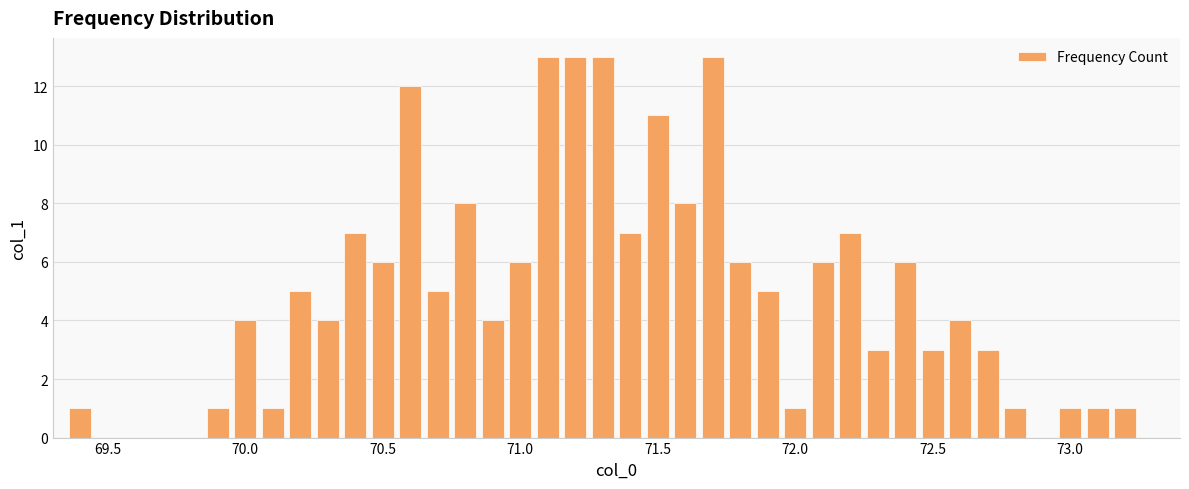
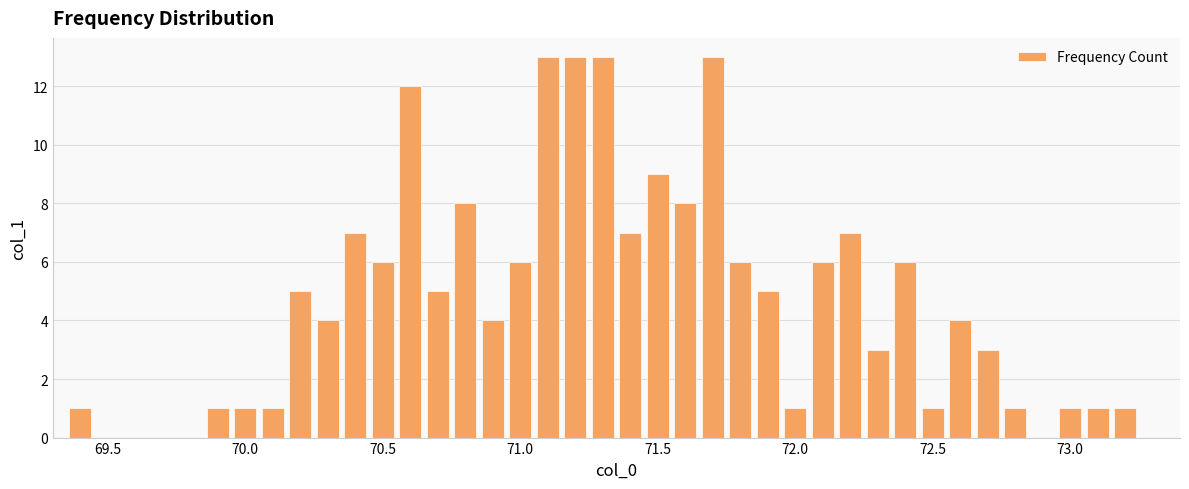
  {
    "69.5": 0,
-   "70.0": 4,
+   "70.0": 1,
    "70.5": 6,
    "71.0": 6,
-   "71.5": 11,
+   "71.5": 9,
    "72.0": 1,
-   "72.5": 3,
+   "72.5": 1,
    "73.0": 1
  }
